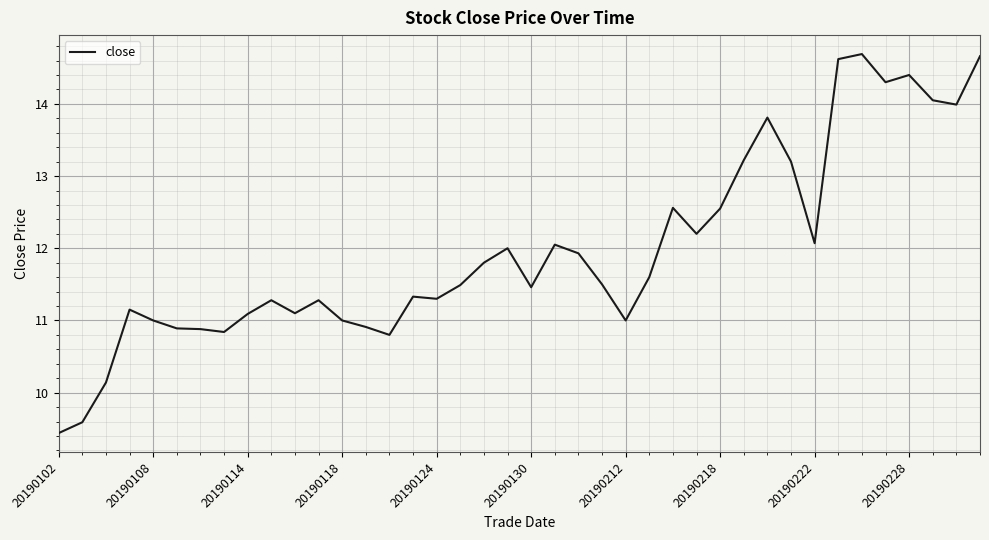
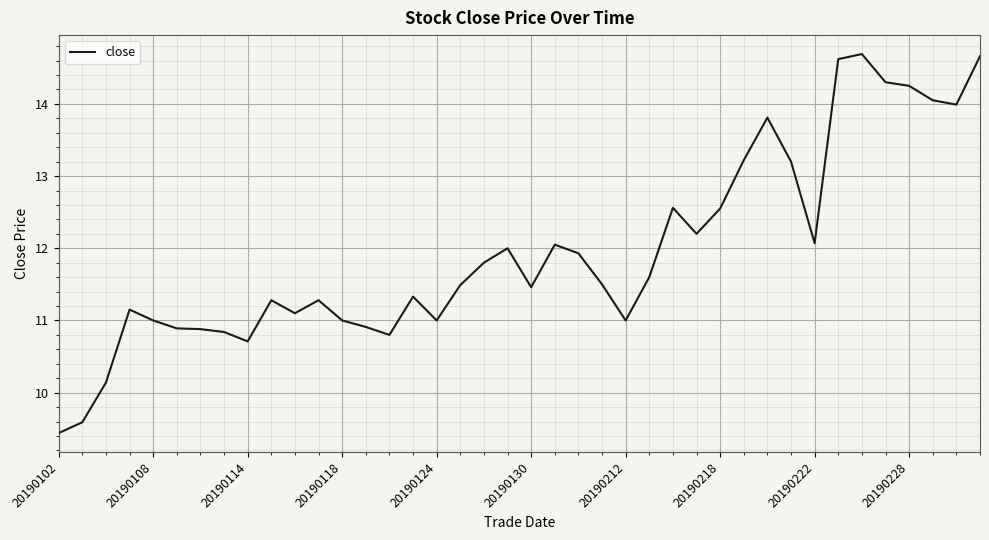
  {
    "20190102": 9.4,
    "20190108": 11.0,
-   "20190114": 11.1,
+   "20190114": 10.7,
    "20190118": 11.0,
-   "20190124": 11.3,
+   "20190124": 11.0,
    "20190130": 11.5,
    "20190212": 11.0,
    "20190218": 12.6,
    "20190222": 12.1,
-   "20190228": 14.4
+   "20190228": 14.3
  }
